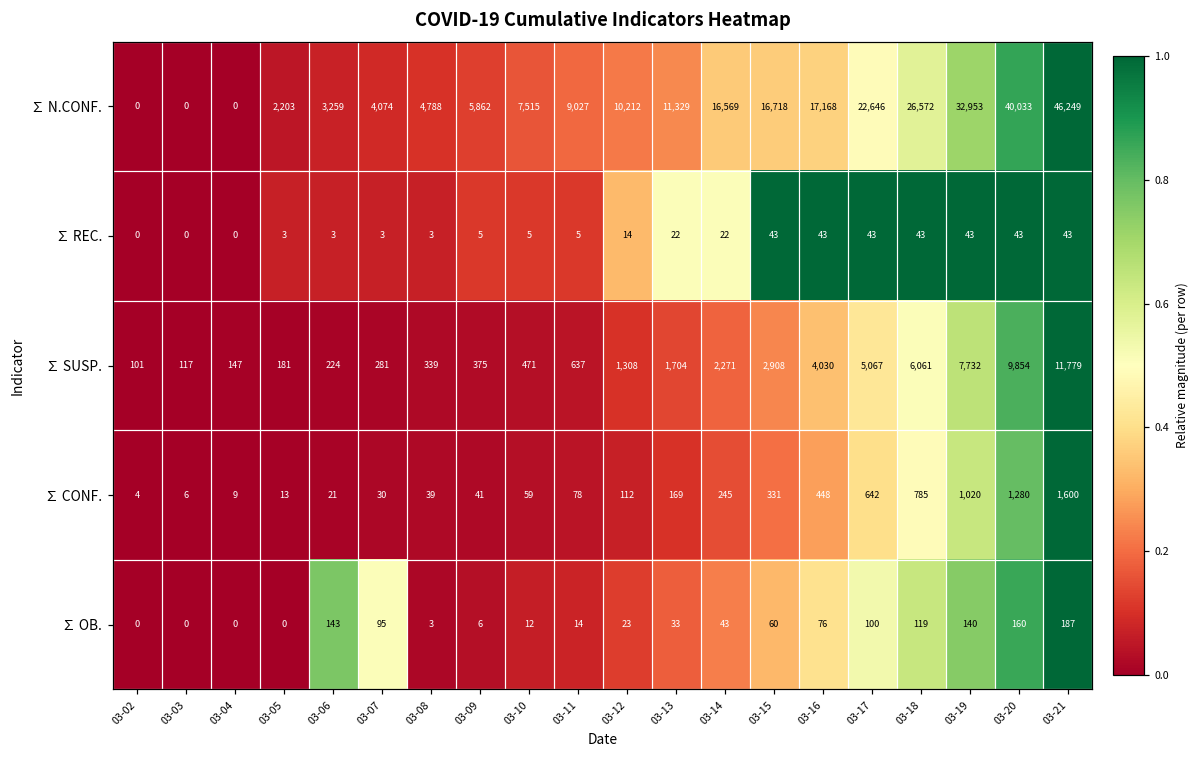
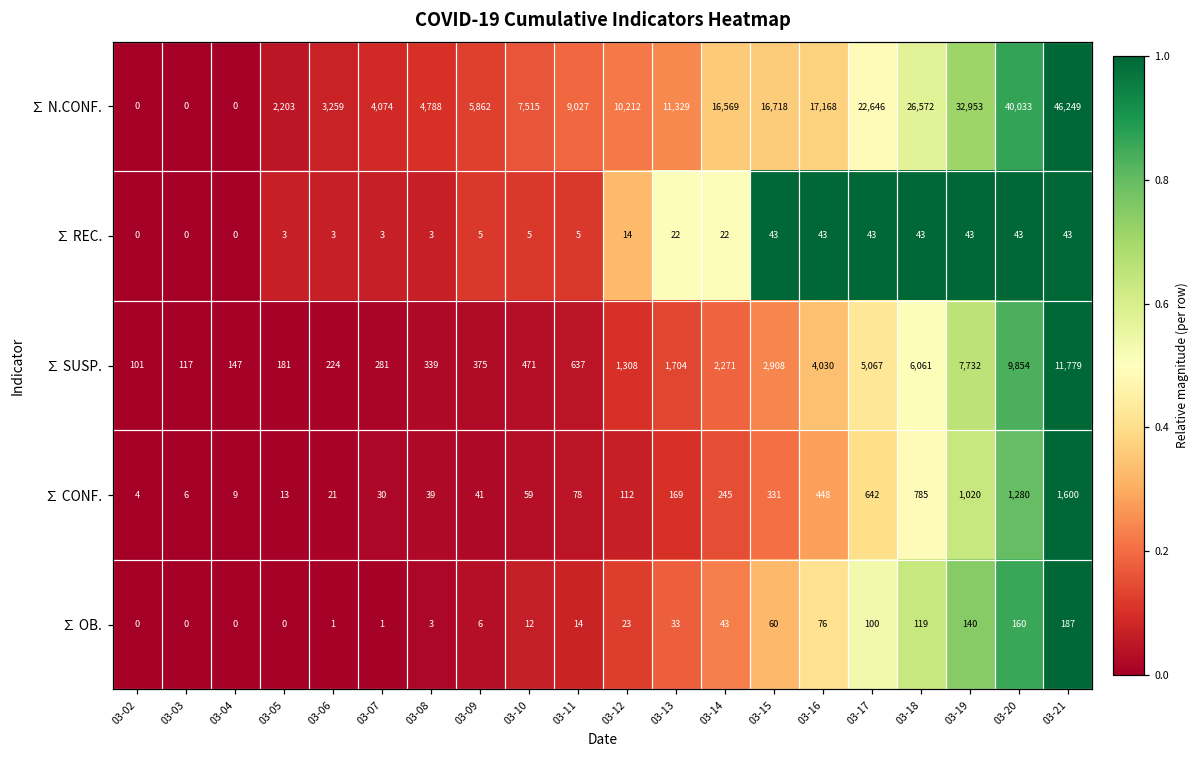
  {
    "∑ N.CONF.": {
      "03-02": "0",
      "03-03": "0",
      "03-04": "0",
      "03-05": "2,203",
      "03-06": "3,259",
      "03-07": "4,074",
      "03-08": "4,788",
      "03-09": "5,862",
      "03-10": "7,515",
      "03-11": "9,027",
      "03-12": "10,212",
      "03-13": "11,329",
      "03-14": "16,569",
      "03-15": "16,718",
      "03-16": "17,168",
      "03-17": "22,646",
      "03-18": "26,572",
      "03-19": "32,953",
      "03-20": "40,033",
      "03-21": "46,249"
    },
    "∑ REC.": {
      "03-02": "0",
      "03-03": "0",
      "03-04": "0",
      "03-05": "3",
      "03-06": "3",
      "03-07": "3",
      "03-08": "3",
      "03-09": "5",
      "03-10": "5",
      "03-11": "5",
      "03-12": "14",
      "03-13": "22",
      "03-14": "22",
      "03-15": "43",
      "03-16": "43",
      "03-17": "43",
      "03-18": "43",
      "03-19": "43",
      "03-20": "43",
      "03-21": "43"
    },
    "∑ SUSP.": {
      "03-02": "101",
      "03-03": "117",
      "03-04": "147",
      "03-05": "181",
      "03-06": "224",
      "03-07": "281",
      "03-08": "339",
      "03-09": "375",
      "03-10": "471",
      "03-11": "637",
      "03-12": "1,308",
      "03-13": "1,704",
      "03-14": "2,271",
      "03-15": "2,908",
      "03-16": "4,030",
      "03-17": "5,067",
      "03-18": "6,061",
      "03-19": "7,732",
      "03-20": "9,854",
      "03-21": "11,779"
    },
    "∑ CONF.": {
      "03-02": "4",
      "03-03": "6",
      "03-04": "9",
      "03-05": "13",
      "03-06": "21",
      "03-07": "30",
      "03-08": "39",
      "03-09": "41",
      "03-10": "59",
      "03-11": "78",
      "03-12": "112",
      "03-13": "169",
      "03-14": "245",
      "03-15": "331",
      "03-16": "448",
      "03-17": "642",
      "03-18": "785",
      "03-19": "1,020",
      "03-20": "1,280",
      "03-21": "1,600"
    },
    "∑ OB.": {
      "03-02": "0",
      "03-03": "0",
      "03-04": "0",
      "03-05": "0",
-     "03-06": "143",
-     "03-07": "95",
+     "03-06": "1",
+     "03-07": "1",
      "03-08": "3",
      "03-09": "6",
      "03-10": "12",
      "03-11": "14",
      "03-12": "23",
      "03-13": "33",
      "03-14": "43",
      "03-15": "60",
      "03-16": "76",
      "03-17": "100",
      "03-18": "119",
      "03-19": "140",
      "03-20": "160",
      "03-21": "187"
    }
  }
